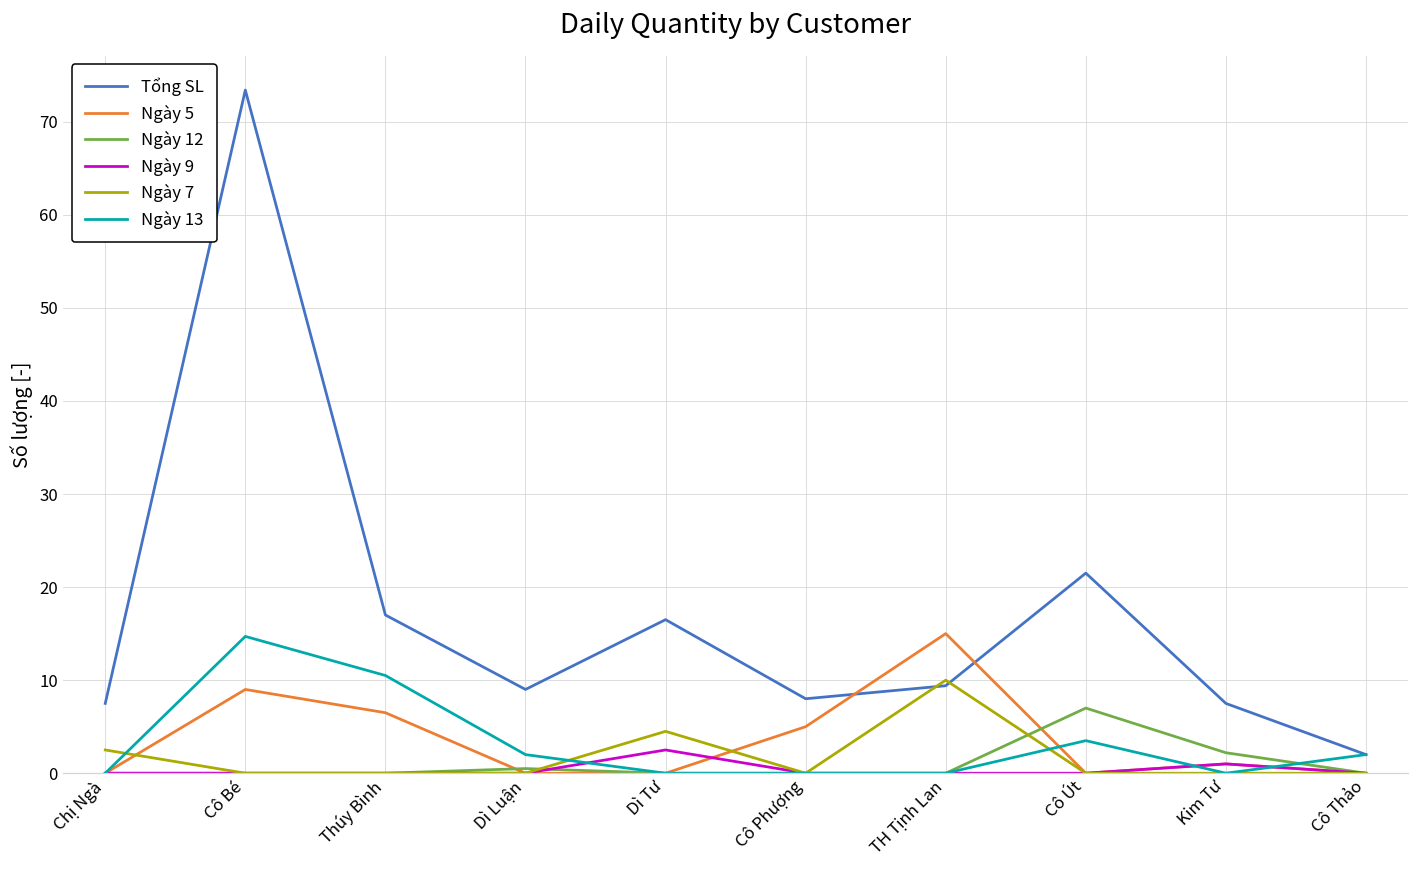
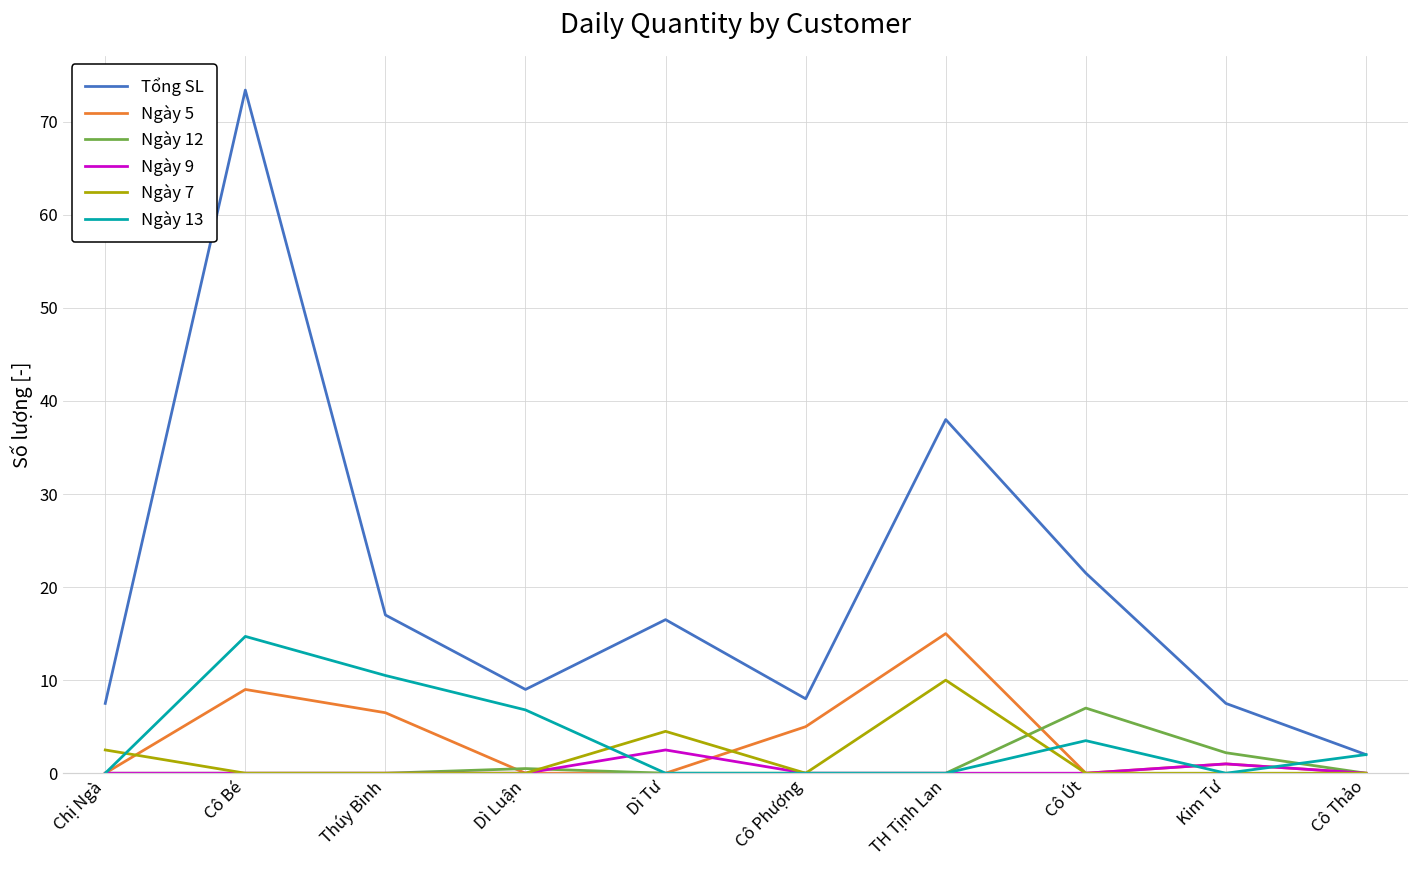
  {
    "Tổng SL": {
      "Chị Ngà": 8,
      "Cô Bé": 73,
      "Thúy Bình": 17,
      "Dì Luận": 9,
      "Dì Tư": 17,
      "Cô Phượng": 8,
-     "TH Tịnh Lan": 9,
+     "TH Tịnh Lan": 38,
      "Cô Út": 22,
      "Kim Tư": 8
    },
    "Ngày 5": {
      "Cô Bé": 9,
      "Thúy Bình": 7,
      "Cô Phượng": 5,
      "TH Tịnh Lan": 15
    },
    "Ngày 12": {
      "Dì Luận": 1,
      "Cô Út": 7,
      "Kim Tư": 2
    },
    "Ngày 9": {
      "Dì Tư": 3
    },
    "Ngày 7": {
      "Chị Ngà": 3,
      "Dì Tư": 5,
      "TH Tịnh Lan": 10
    },
    "Ngày 13": {
      "Cô Bé": 15,
      "Thúy Bình": 11,
-     "Dì Luận": 2,
+     "Dì Luận": 7,
      "Cô Út": 4
    }
  }
